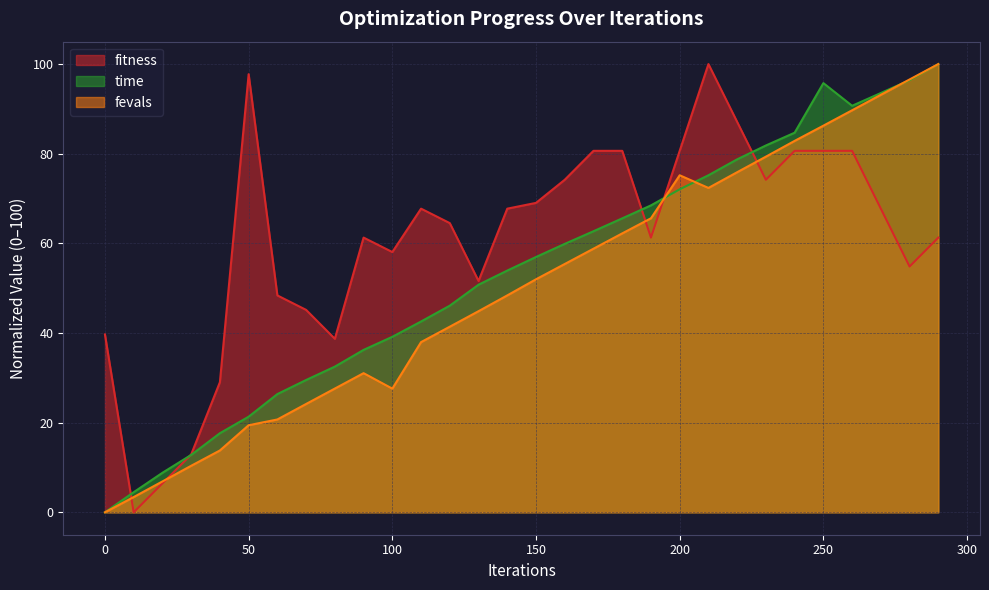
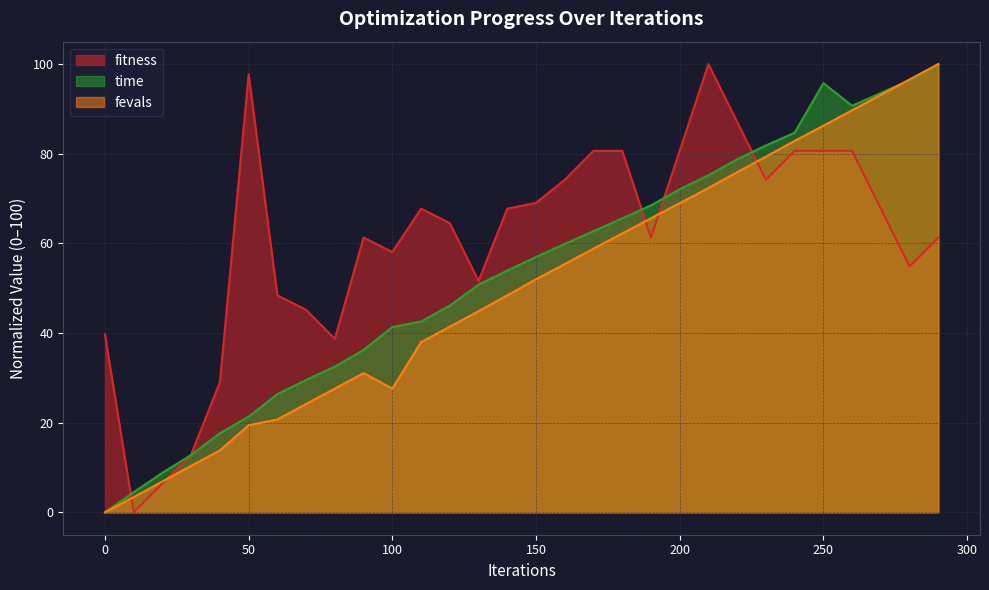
  {
    "fitness": {
      "0": 40,
      "50": 98,
      "100": 58,
      "150": 69,
      "200": 81,
      "250": 81
    },
    "time": {
      "50": 21,
-     "100": 39,
+     "100": 41,
      "150": 57,
      "200": 72,
      "250": 96
    },
    "fevals": {
      "50": 19,
      "100": 28,
      "150": 52,
-     "200": 75,
+     "200": 69,
      "250": 86
    }
  }
